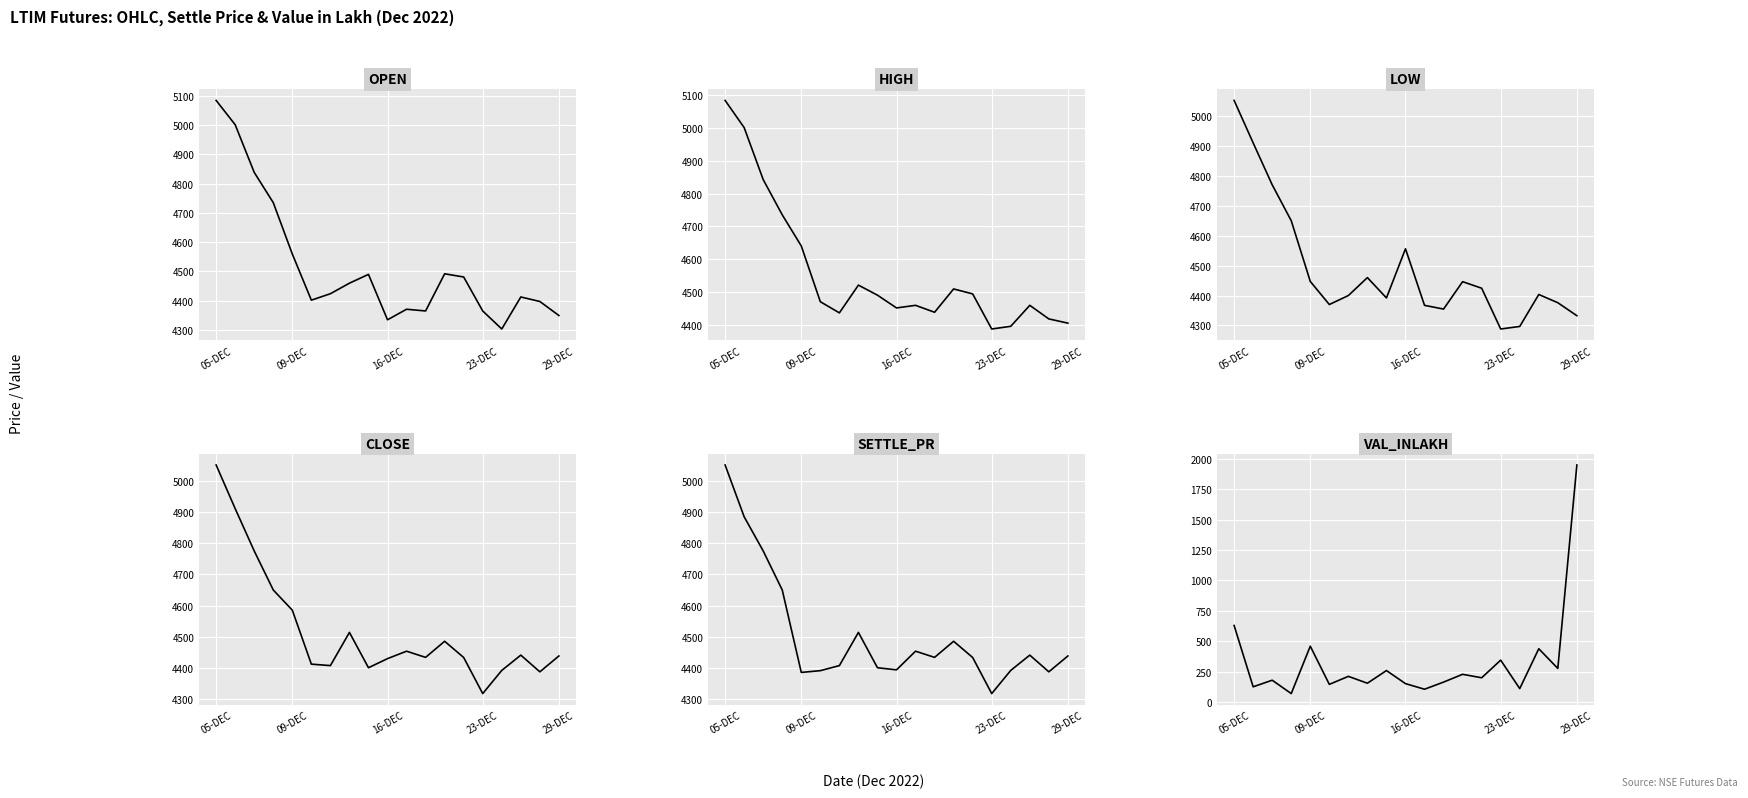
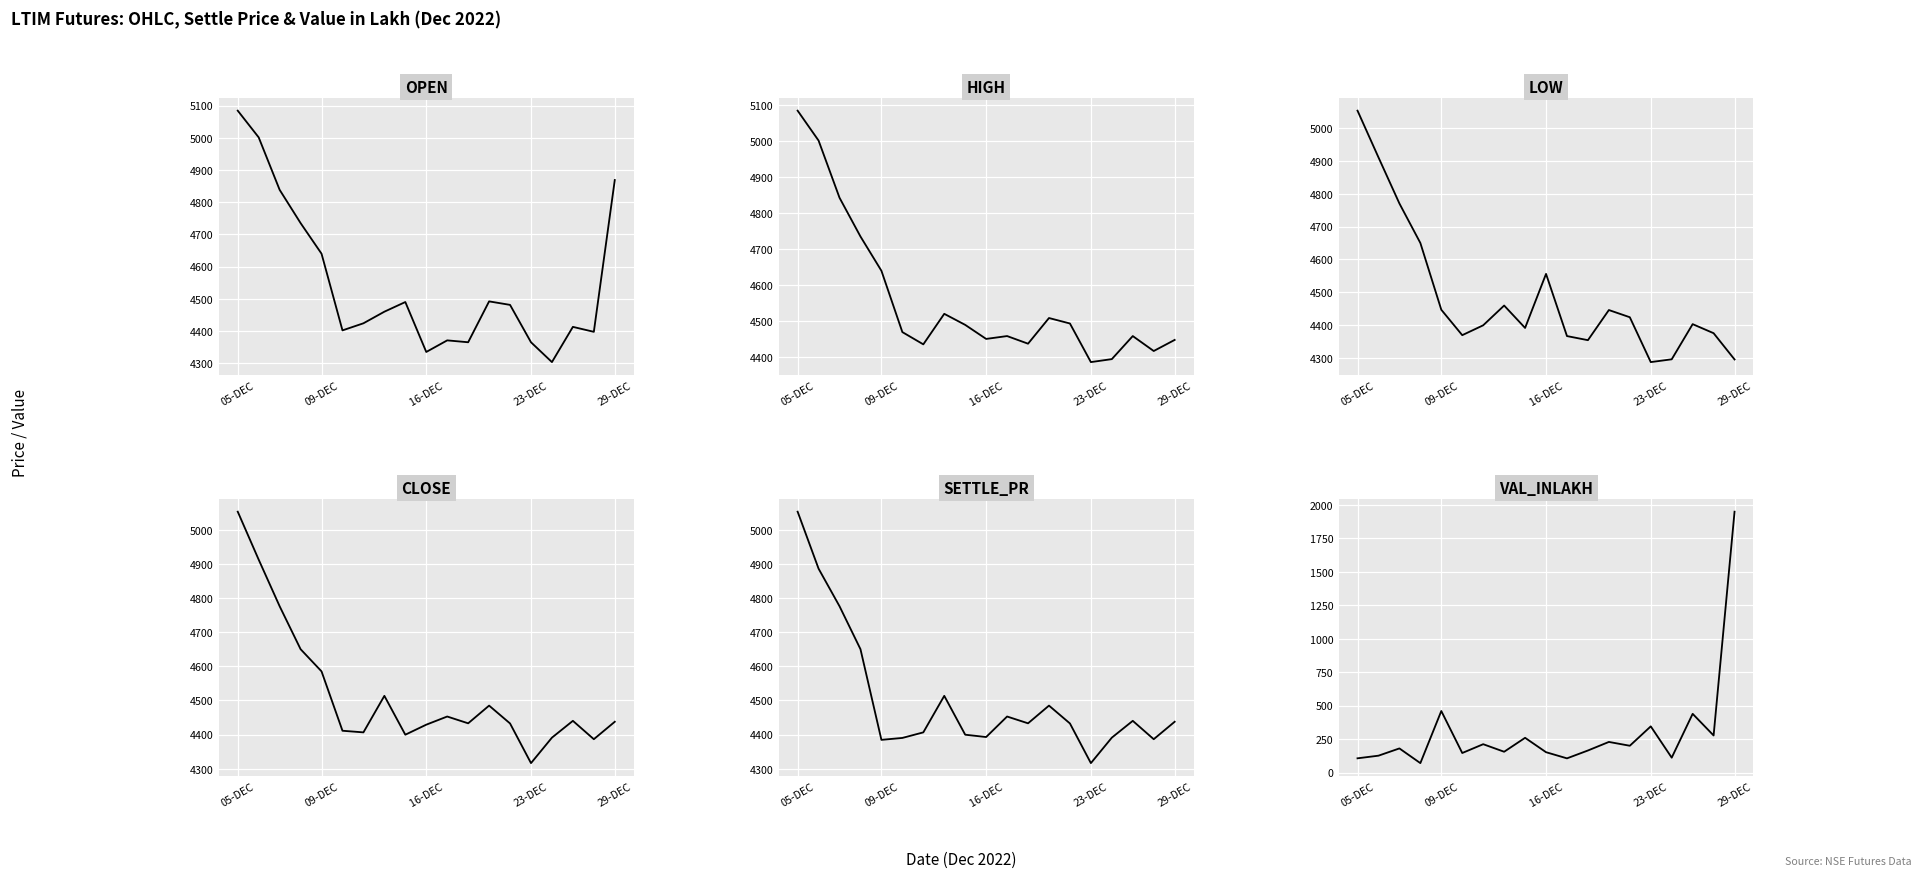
  {
    "OPEN": {
      "05-DEC": 5080,
-     "09-DEC": 4560,
+     "09-DEC": 4640,
      "16-DEC": 4340,
      "23-DEC": 4370,
-     "29-DEC": 4350
+     "29-DEC": 4870
    },
    "HIGH": {
      "05-DEC": 5080,
      "09-DEC": 4640,
      "16-DEC": 4450,
      "23-DEC": 4390,
-     "29-DEC": 4400
+     "29-DEC": 4450
    },
    "LOW": {
      "05-DEC": 5050,
      "09-DEC": 4450,
      "16-DEC": 4560,
      "23-DEC": 4290,
-     "29-DEC": 4330
+     "29-DEC": 4300
    },
    "CLOSE": {
      "05-DEC": 5050,
      "09-DEC": 4590,
      "16-DEC": 4430,
      "23-DEC": 4320,
      "29-DEC": 4440
    },
    "SETTLE_PR": {
      "05-DEC": 5050,
      "09-DEC": 4380,
      "16-DEC": 4390,
      "23-DEC": 4320,
      "29-DEC": 4440
    },
    "VAL_INLAKH": {
-     "05-DEC": 630,
+     "05-DEC": 110,
      "09-DEC": 460,
      "16-DEC": 150,
      "23-DEC": 340,
      "29-DEC": 1950
    }
  }
